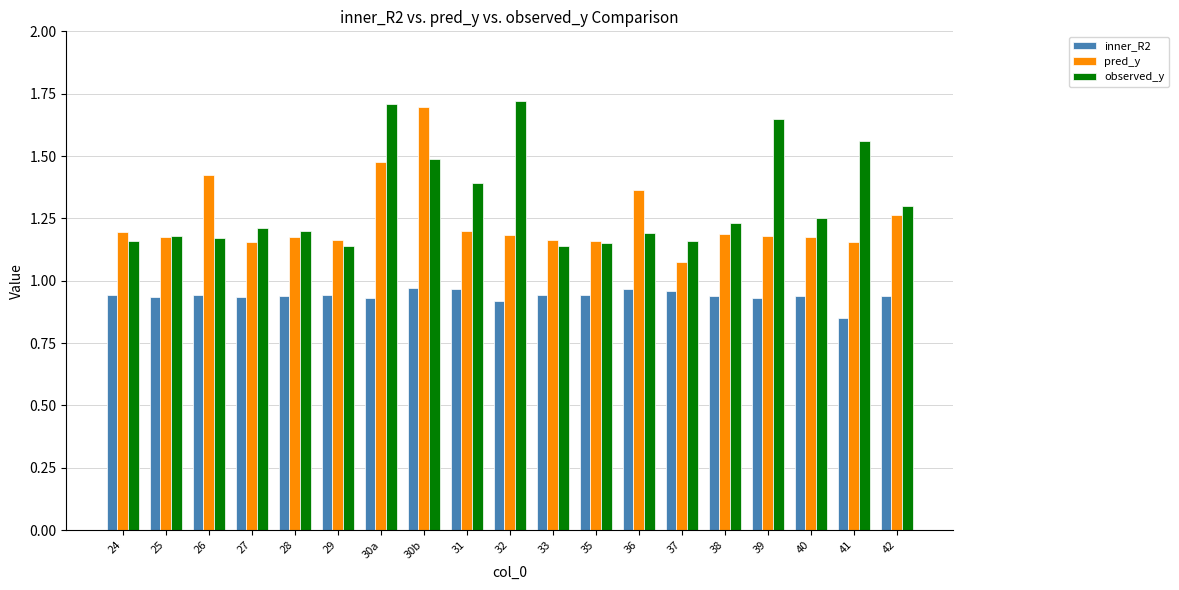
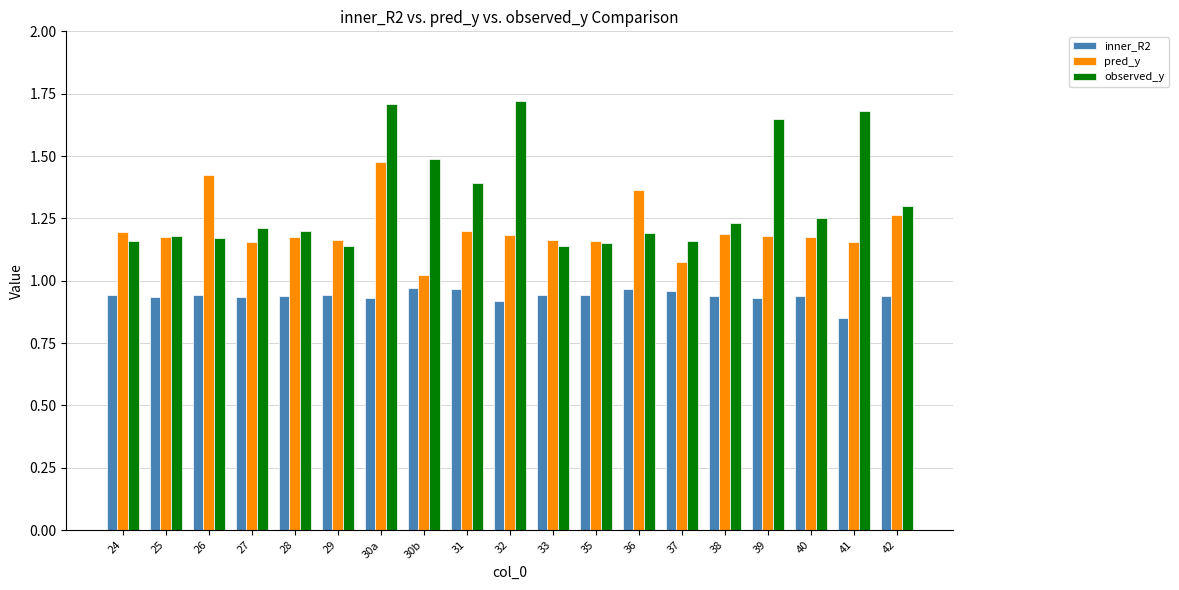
  {
    "inner_R2": {
      "24": 0.94,
      "25": 0.94,
      "26": 0.94,
      "27": 0.93,
      "28": 0.94,
      "29": 0.94,
      "30a": 0.93,
      "30b": 0.97,
      "31": 0.97,
      "32": 0.92,
      "33": 0.94,
      "35": 0.94,
      "36": 0.96,
      "37": 0.96,
      "38": 0.94,
      "39": 0.93,
      "40": 0.94,
      "41": 0.85,
      "42": 0.94
    },
    "pred_y": {
      "24": 1.19,
      "25": 1.18,
      "26": 1.42,
      "27": 1.16,
      "28": 1.18,
      "29": 1.16,
      "30a": 1.48,
-     "30b": 1.70,
+     "30b": 1.02,
      "31": 1.20,
      "32": 1.18,
      "33": 1.16,
      "35": 1.16,
      "36": 1.36,
      "37": 1.08,
      "38": 1.19,
      "39": 1.18,
      "40": 1.18,
      "41": 1.15,
      "42": 1.26
    },
    "observed_y": {
      "24": 1.16,
      "25": 1.18,
      "26": 1.17,
      "27": 1.21,
      "28": 1.20,
      "29": 1.14,
      "30a": 1.71,
      "30b": 1.49,
      "31": 1.39,
      "32": 1.72,
      "33": 1.14,
      "35": 1.15,
      "36": 1.19,
      "37": 1.16,
      "38": 1.23,
      "39": 1.65,
      "40": 1.25,
-     "41": 1.56,
+     "41": 1.68,
      "42": 1.30
    }
  }
